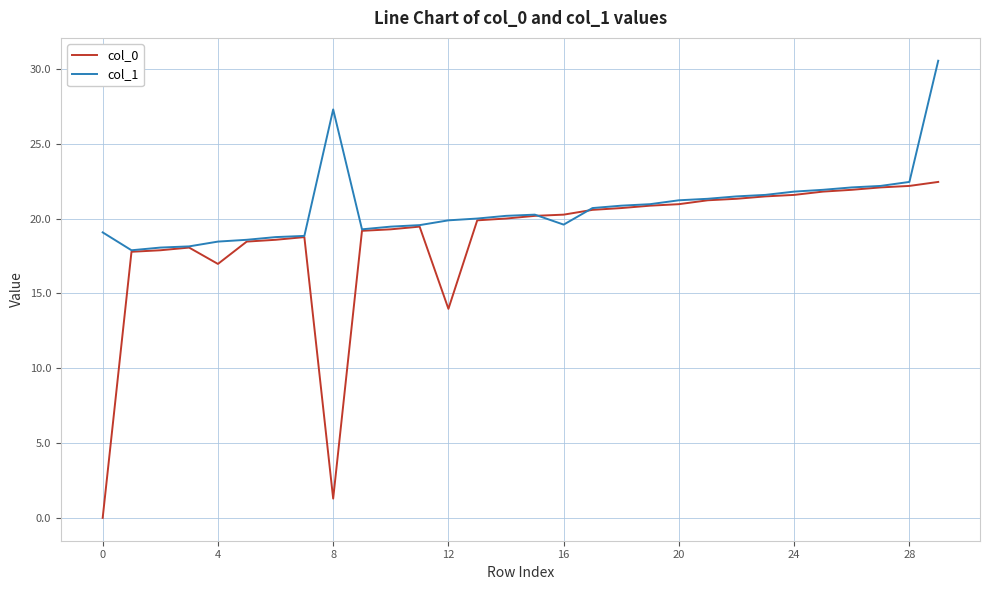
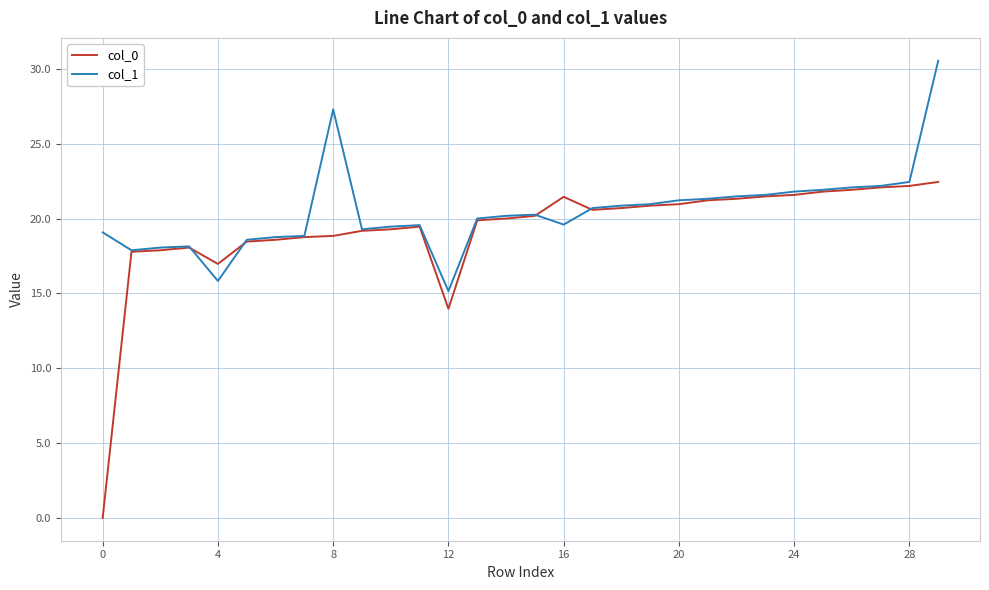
  {
    "col_0": {
      "0": 0.0,
      "4": 17.0,
-     "8": 1.3,
+     "8": 18.8,
      "12": 14.0,
-     "16": 20.3,
+     "16": 21.5,
      "20": 21.0,
      "24": 21.6,
      "28": 22.2
    },
    "col_1": {
      "0": 19.1,
-     "4": 18.5,
+     "4": 15.8,
      "8": 27.3,
-     "12": 19.9,
+     "12": 15.2,
      "16": 19.6,
      "20": 21.2,
      "24": 21.8,
      "28": 22.4
    }
  }
